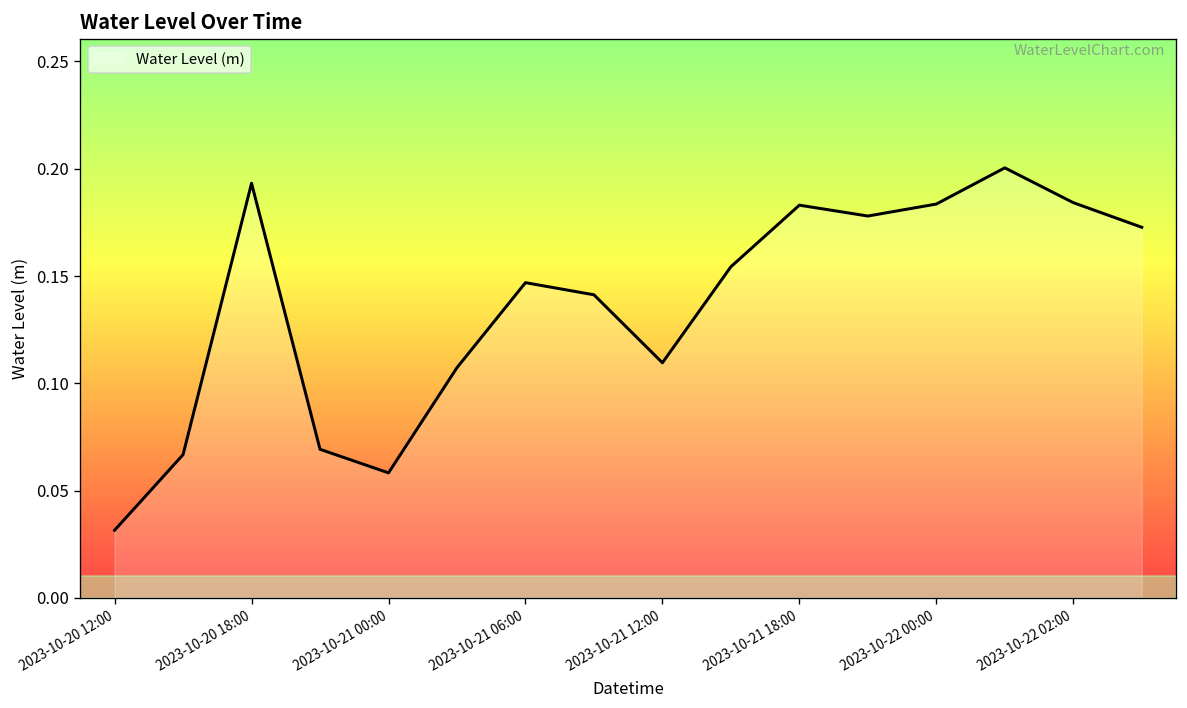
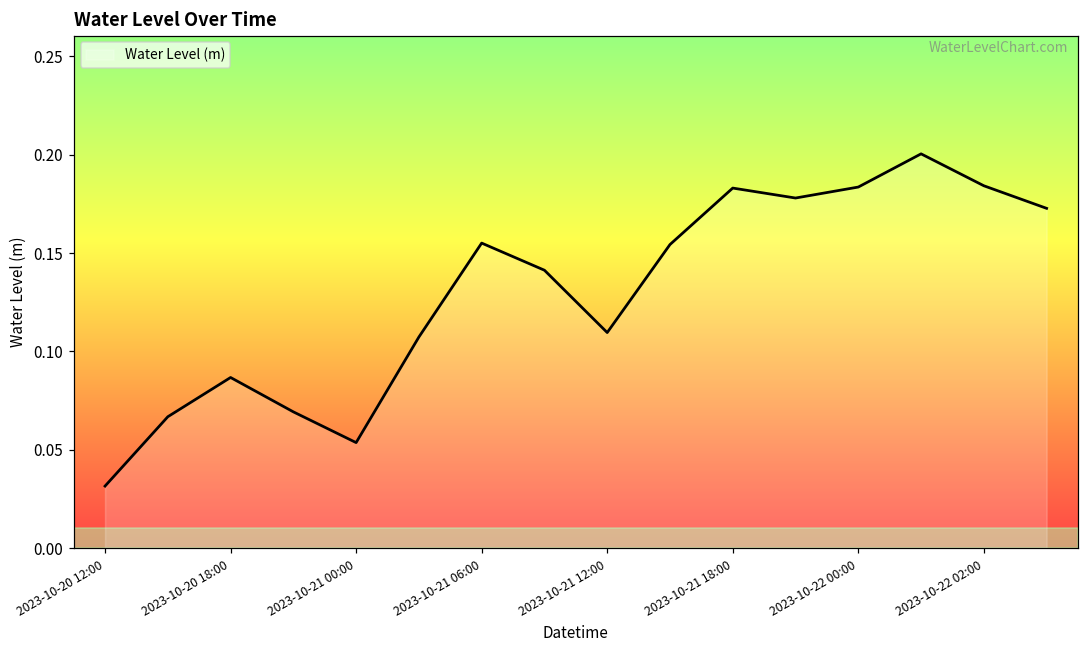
  {
    "2023-10-20 12:00": 0.032,
-   "2023-10-20 18:00": 0.193,
-   "2023-10-21 00:00": 0.058,
-   "2023-10-21 06:00": 0.147,
+   "2023-10-20 18:00": 0.087,
+   "2023-10-21 00:00": 0.054,
+   "2023-10-21 06:00": 0.155,
    "2023-10-21 12:00": 0.110,
    "2023-10-21 18:00": 0.183,
    "2023-10-22 00:00": 0.184,
    "2023-10-22 02:00": 0.184
  }
